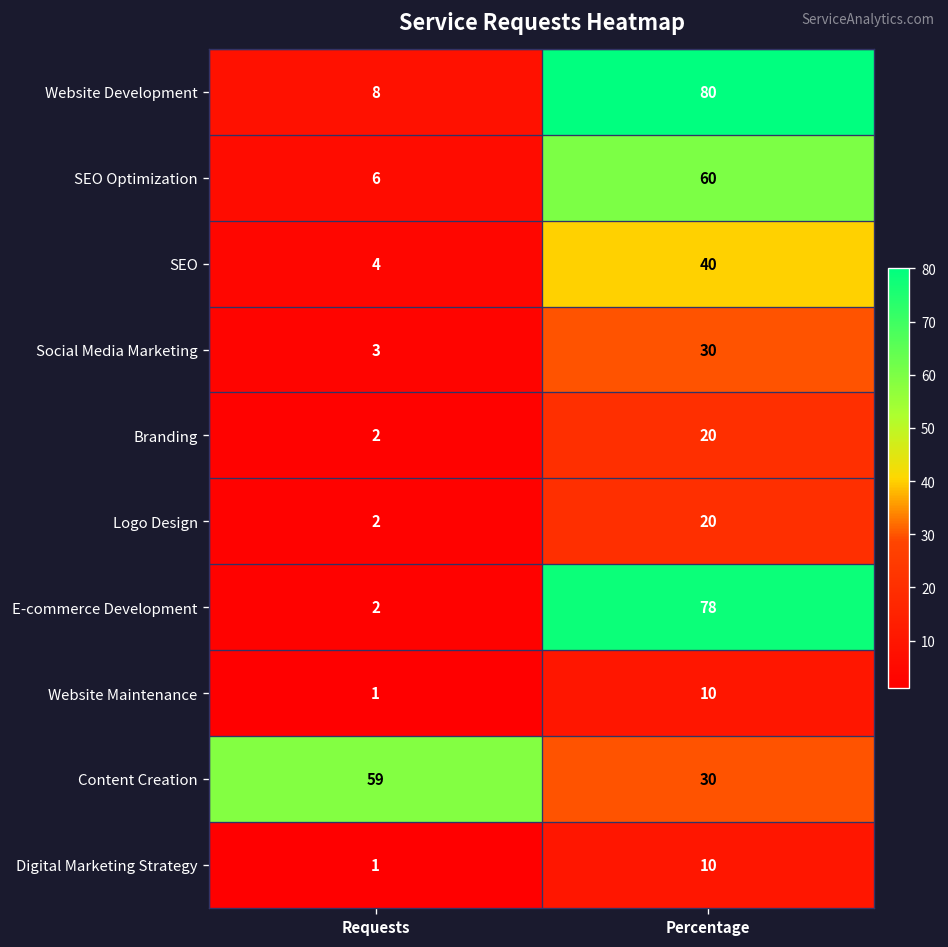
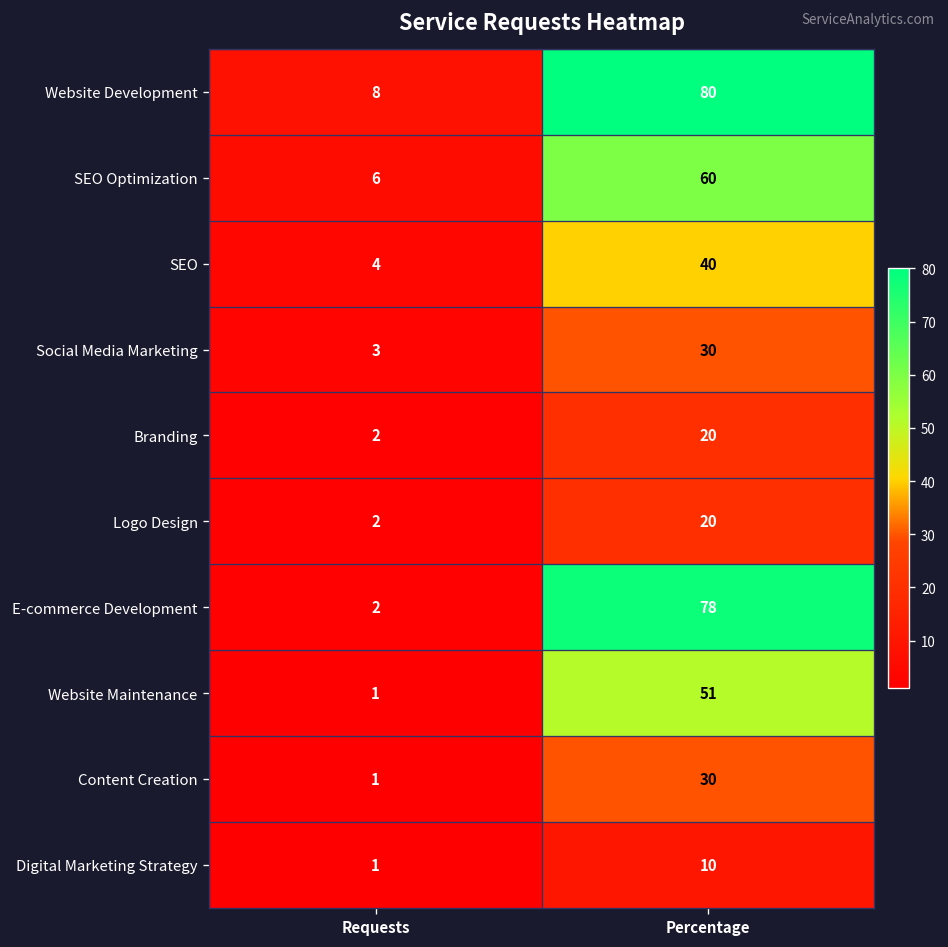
  {
    "Website Development": {
      "Requests": 8,
      "Percentage": 80
    },
    "SEO Optimization": {
      "Requests": 6,
      "Percentage": 60
    },
    "SEO": {
      "Requests": 4,
      "Percentage": 40
    },
    "Social Media Marketing": {
      "Requests": 3,
      "Percentage": 30
    },
    "Branding": {
      "Requests": 2,
      "Percentage": 20
    },
    "Logo Design": {
      "Requests": 2,
      "Percentage": 20
    },
    "E-commerce Development": {
      "Requests": 2,
      "Percentage": 78
    },
    "Website Maintenance": {
      "Requests": 1,
-     "Percentage": 10
+     "Percentage": 51
    },
    "Content Creation": {
-     "Requests": 59,
+     "Requests": 1,
      "Percentage": 30
    },
    "Digital Marketing Strategy": {
      "Requests": 1,
      "Percentage": 10
    }
  }
